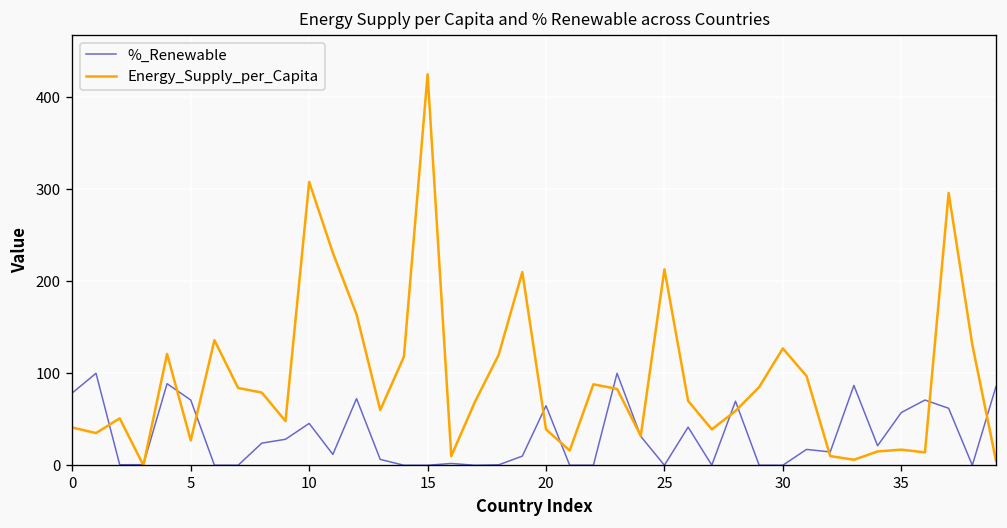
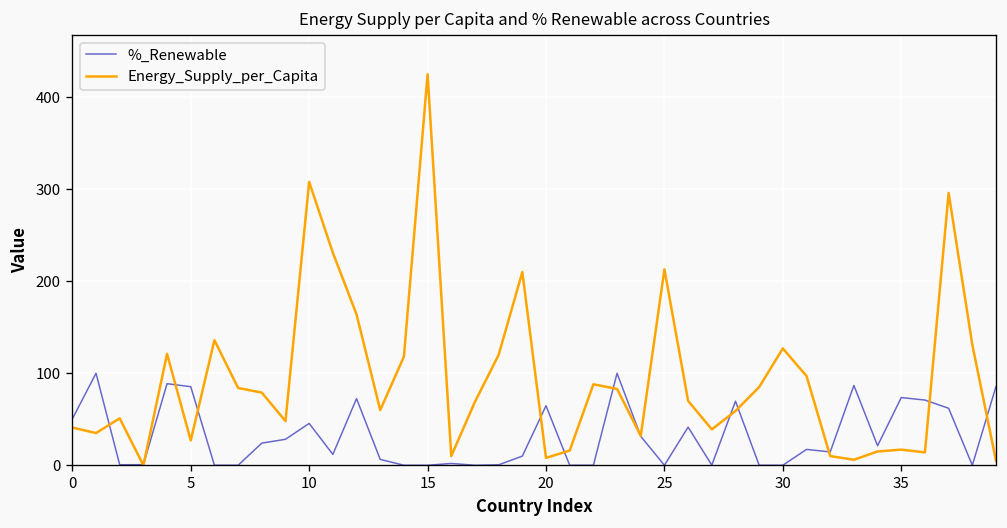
  {
    "%_Renewable": {
-     "0": 80,
-     "5": 70,
+     "0": 50,
+     "5": 90,
      "10": 50,
      "15": 0,
      "20": 60,
      "25": 0,
      "30": 0,
-     "35": 60
+     "35": 70
    },
    "Energy_Supply_per_Capita": {
      "0": 40,
      "5": 30,
      "10": 310,
      "15": 430,
-     "20": 40,
+     "20": 10,
      "25": 210,
      "30": 130,
      "35": 20
    }
  }
